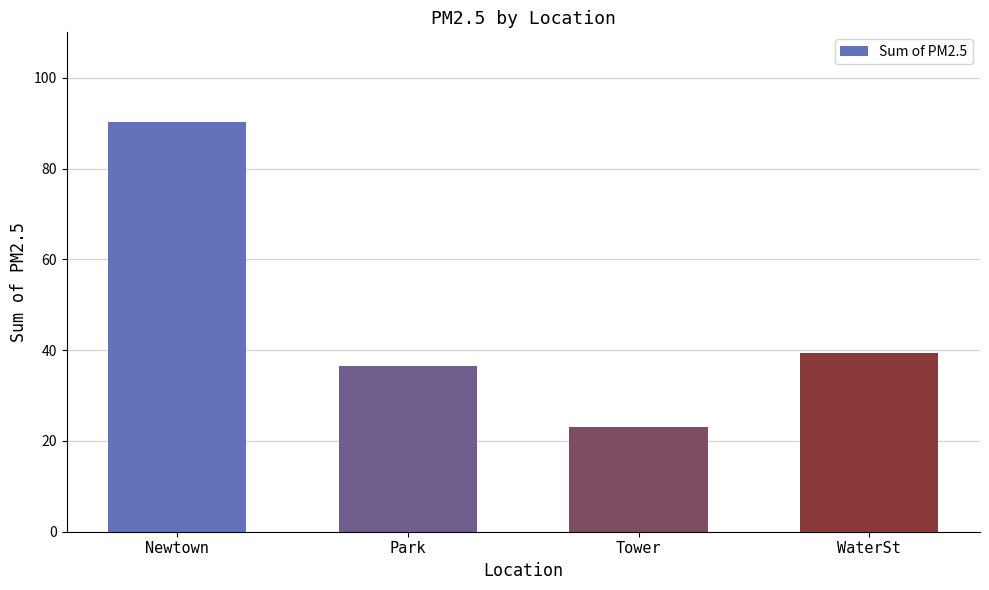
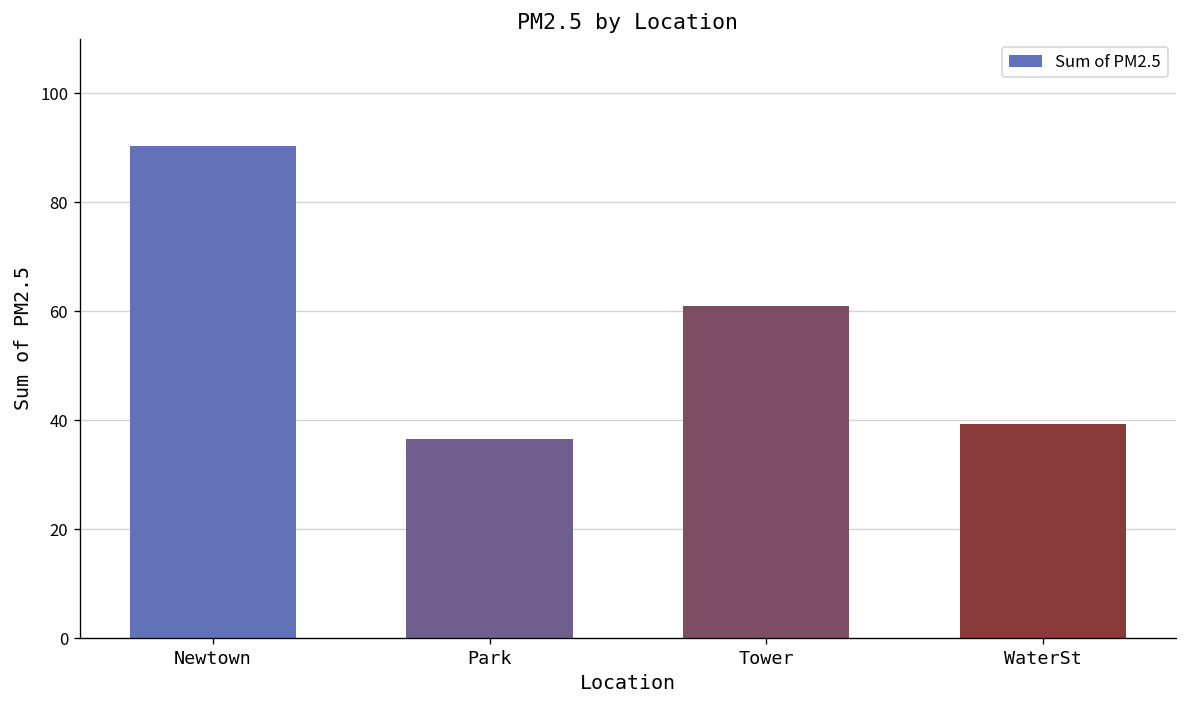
  {
    "Newtown": 90,
    "Park": 37,
-   "Tower": 23,
+   "Tower": 61,
    "WaterSt": 39
  }
